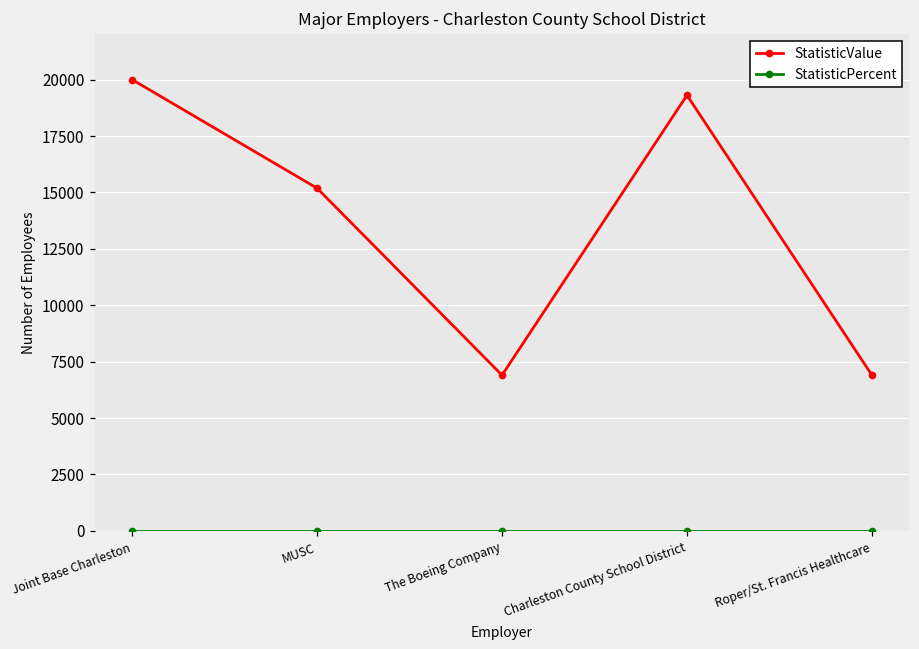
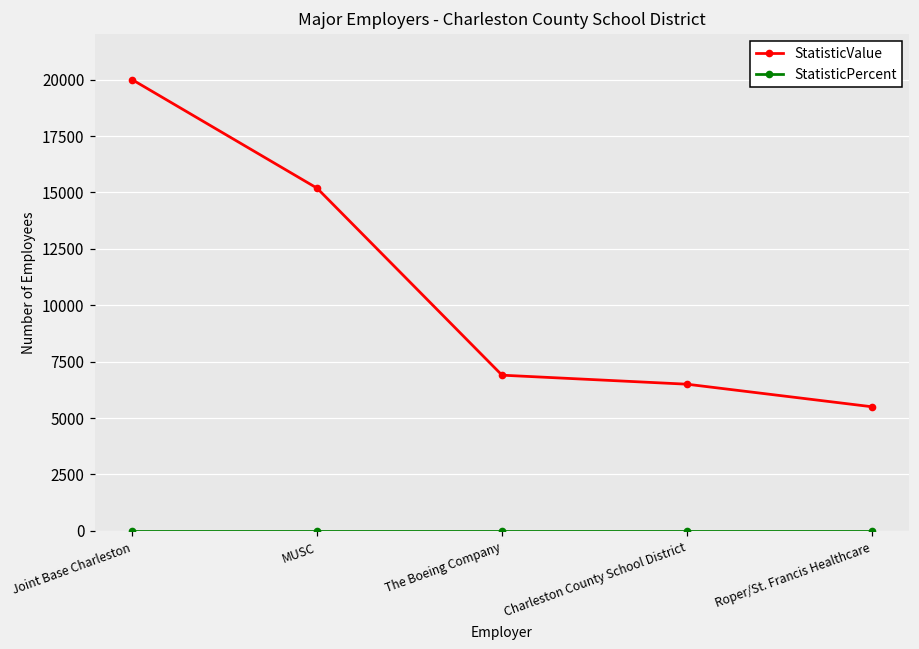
  {
    "StatisticValue": {
      "Joint Base Charleston": 20000,
      "MUSC": 15200,
      "The Boeing Company": 6900,
-     "Charleston County School District": 19300,
-     "Roper/St. Francis Healthcare": 6900
+     "Charleston County School District": 6500,
+     "Roper/St. Francis Healthcare": 5500
    },
    "StatisticPercent": {
      "Joint Base Charleston": 0,
      "MUSC": 0,
      "The Boeing Company": 0,
      "Charleston County School District": 0,
      "Roper/St. Francis Healthcare": 0
    }
  }
